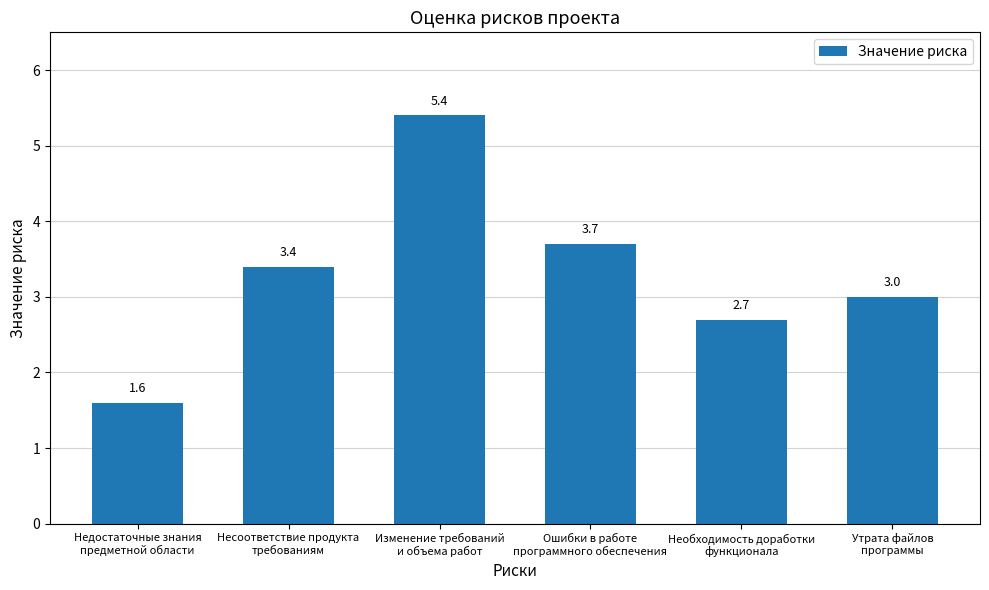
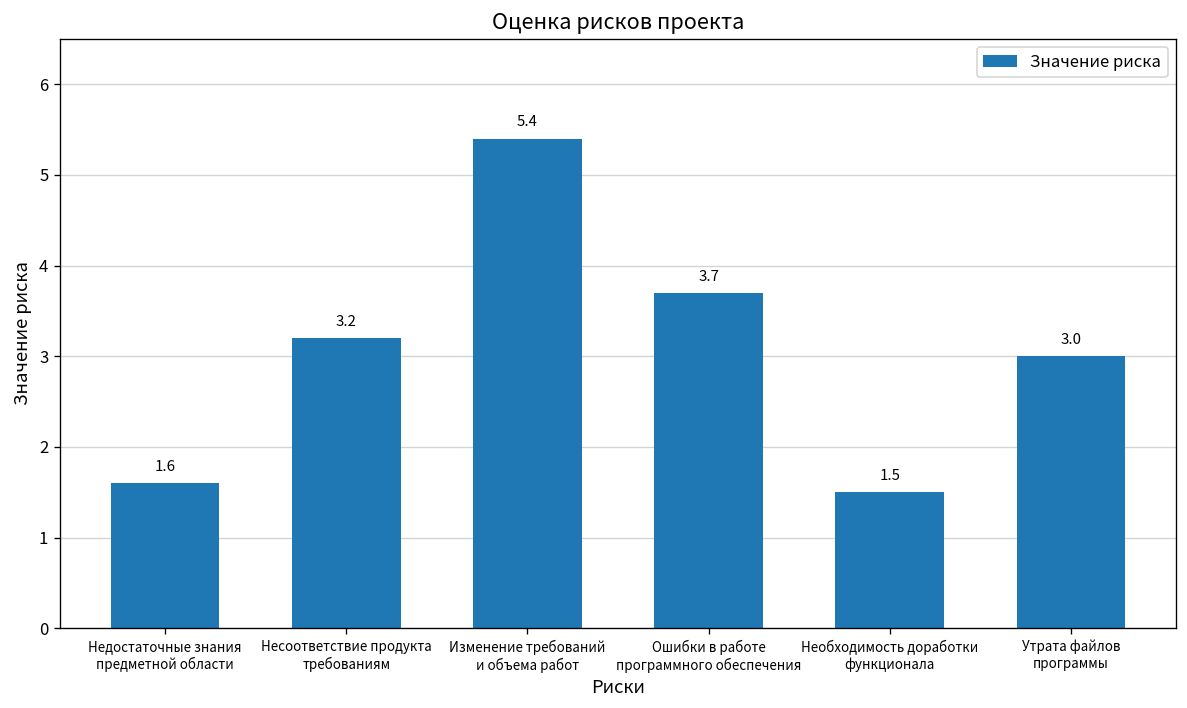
  {
    "Недостаточные знания предметной области": 1.6,
-   "Несоответствие продукта требованиям": 3.4,
+   "Несоответствие продукта требованиям": 3.2,
    "Изменение требований и объема работ": 5.4,
    "Ошибки в работе программного обеспечения": 3.7,
-   "Необходимость доработки функционала": 2.7,
+   "Необходимость доработки функционала": 1.5,
    "Утрата файлов программы": 3.0
  }
